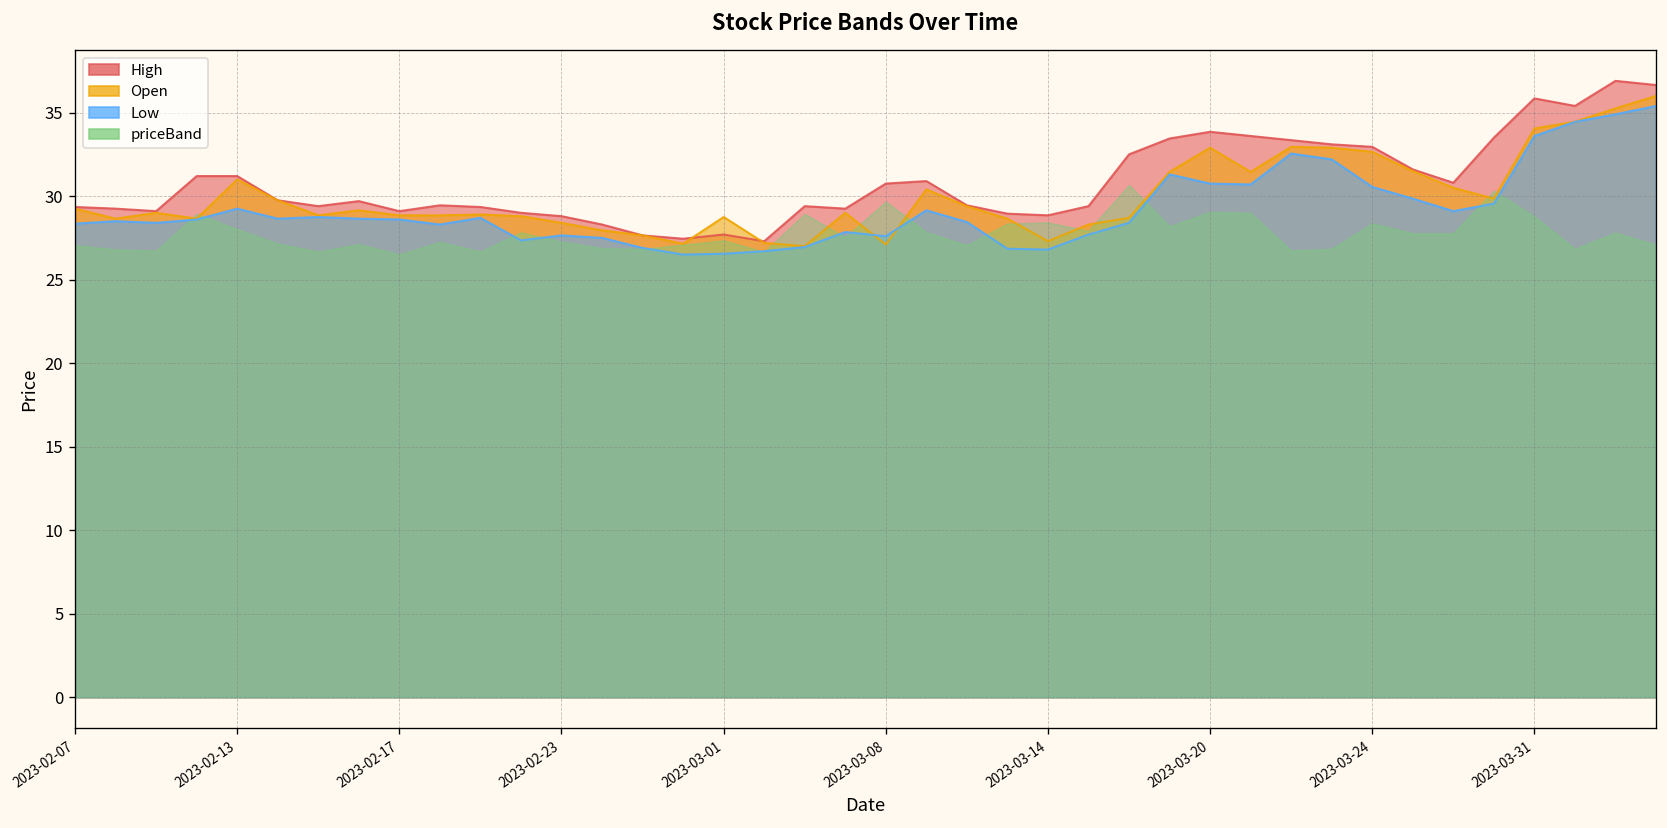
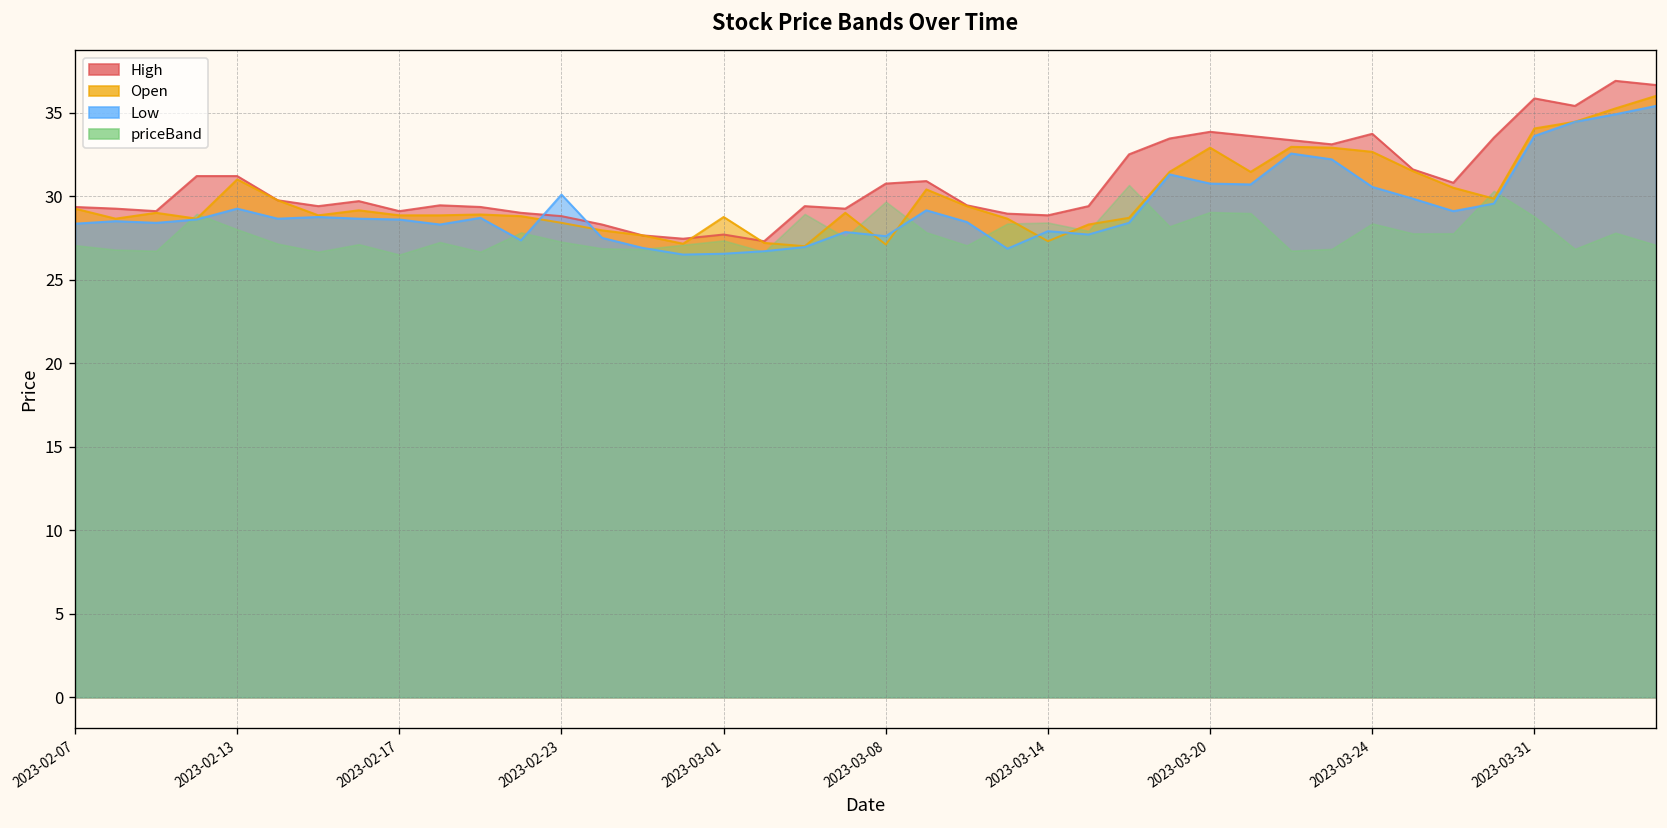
  {
    "High": {
      "2023-02-13": 31.2,
      "2023-02-17": 29.1,
      "2023-02-23": 28.8,
      "2023-03-01": 27.7,
      "2023-03-08": 30.8,
      "2023-03-14": 28.9,
      "2023-03-20": 33.9,
-     "2023-03-24": 33.0,
+     "2023-03-24": 33.7,
      "2023-03-31": 35.9
    },
    "Open": {
      "2023-02-13": 31.0,
      "2023-02-17": 28.9,
      "2023-02-23": 28.4,
      "2023-03-01": 28.8,
      "2023-03-08": 27.1,
      "2023-03-14": 27.3,
      "2023-03-20": 32.9,
      "2023-03-24": 32.7,
      "2023-03-31": 34.1
    },
    "Low": {
      "2023-02-07": 28.4,
      "2023-02-13": 29.3,
      "2023-02-17": 28.6,
-     "2023-02-23": 27.7,
+     "2023-02-23": 30.1,
      "2023-03-01": 26.6,
      "2023-03-08": 27.6,
-     "2023-03-14": 26.8,
+     "2023-03-14": 27.9,
      "2023-03-20": 30.8,
      "2023-03-24": 30.6,
      "2023-03-31": 33.6
    },
    "priceBand": {
      "2023-02-07": 27.1,
      "2023-02-13": 28.0,
      "2023-02-17": 26.5,
      "2023-02-23": 27.3,
      "2023-03-01": 27.3,
      "2023-03-08": 29.7,
      "2023-03-14": 28.4,
      "2023-03-20": 29.0,
      "2023-03-24": 28.4,
      "2023-03-31": 28.8
    }
  }
